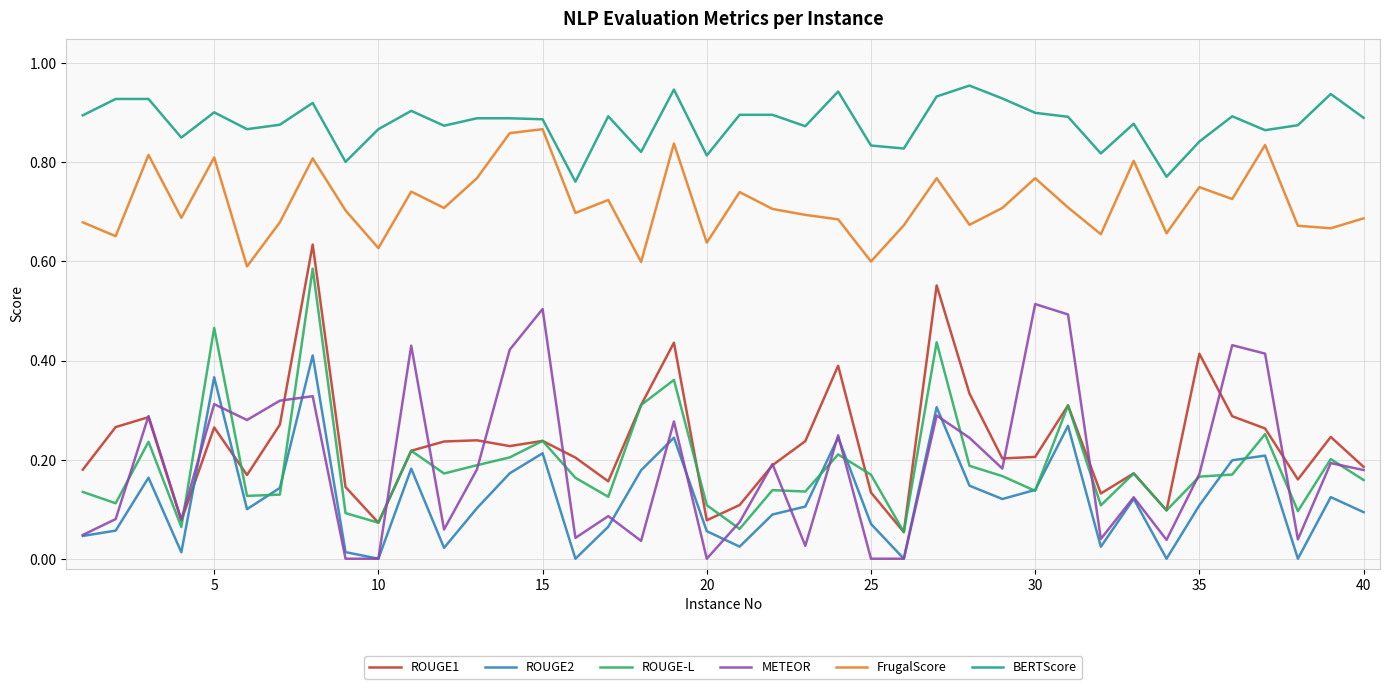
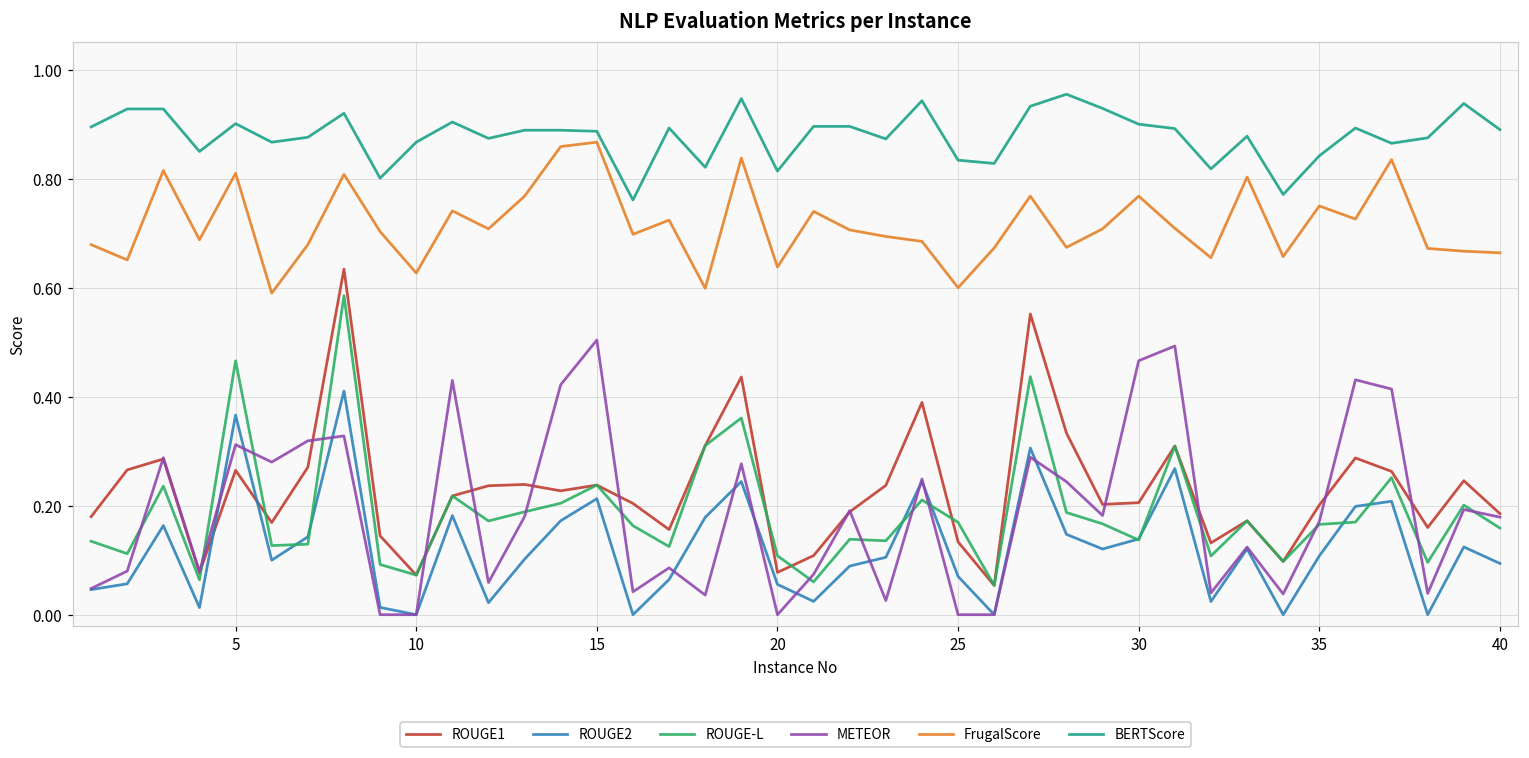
  {
    "ROUGE1": {
      "5": 0.26,
      "20": 0.08,
      "25": 0.13,
      "30": 0.21,
-     "35": 0.41,
+     "35": 0.20,
      "40": 0.19
    },
    "ROUGE2": {
      "5": 0.37,
      "15": 0.21,
      "20": 0.06,
      "25": 0.07,
      "35": 0.11,
      "40": 0.09
    },
    "METEOR": {
      "5": 0.31,
      "15": 0.50,
      "20": 0.00,
      "25": 0.00,
-     "30": 0.51,
+     "30": 0.47,
      "35": 0.17,
      "40": 0.18
    },
    "FrugalScore": {
      "5": 0.81,
      "10": 0.63,
      "15": 0.87,
      "20": 0.64,
      "25": 0.60,
      "30": 0.77,
      "35": 0.75,
-     "40": 0.69
+     "40": 0.66
    }
  }
